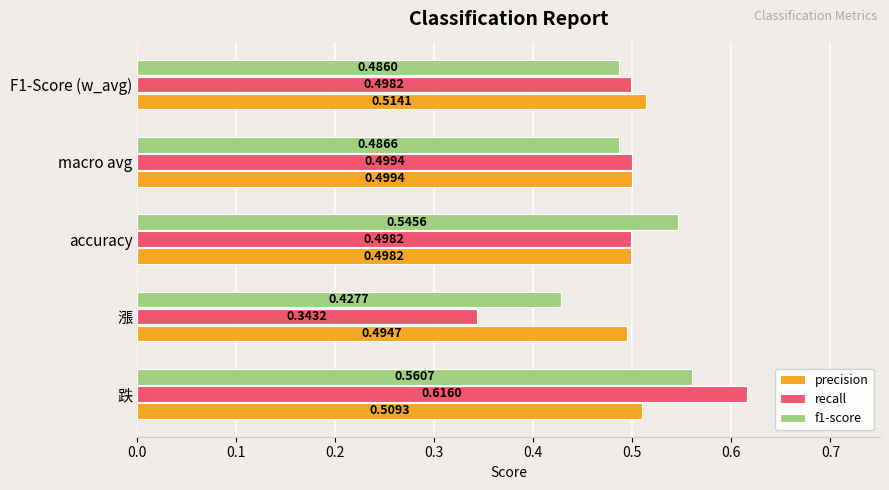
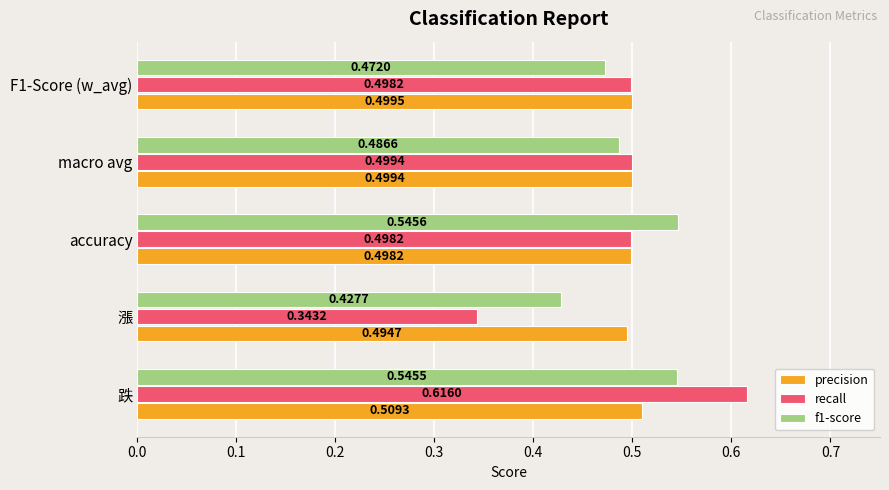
  {
    "precision": {
-     "F1-Score (w_avg)": 0.5141,
+     "F1-Score (w_avg)": 0.4995,
      "macro avg": 0.4994,
      "accuracy": 0.4982,
      "漲": 0.4947,
      "跌": 0.5093
    },
    "recall": {
      "F1-Score (w_avg)": 0.4982,
      "macro avg": 0.4994,
      "accuracy": 0.4982,
      "漲": 0.3432,
      "跌": 0.6160
    },
    "f1-score": {
-     "F1-Score (w_avg)": 0.4860,
+     "F1-Score (w_avg)": 0.4720,
      "macro avg": 0.4866,
      "accuracy": 0.5456,
      "漲": 0.4277,
-     "跌": 0.5607
+     "跌": 0.5455
    }
  }
